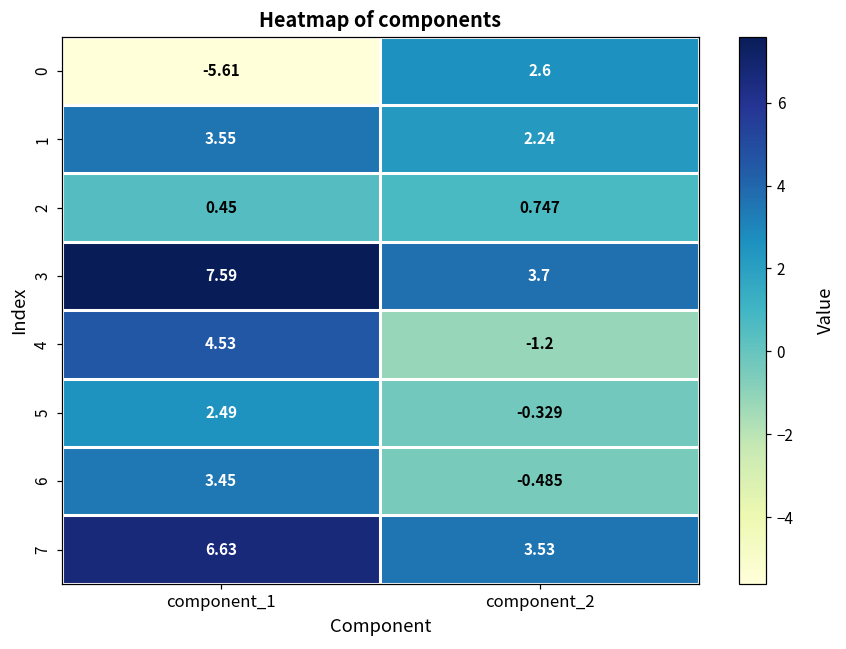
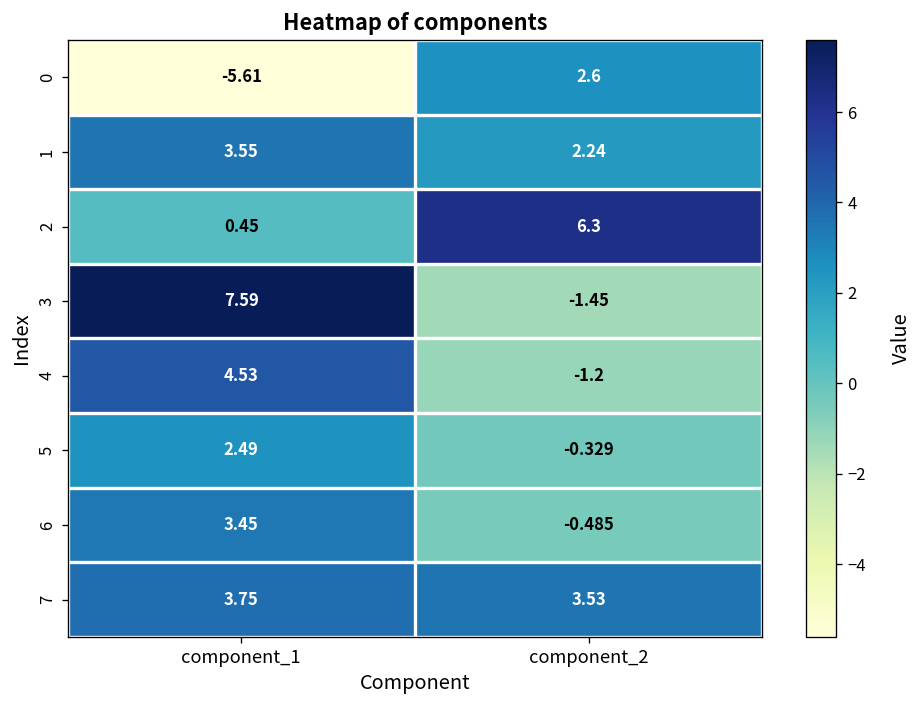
  {
    "0": {
      "component_1": -5.61,
      "component_2": 2.6
    },
    "1": {
      "component_1": 3.55,
      "component_2": 2.24
    },
    "2": {
      "component_1": 0.45,
-     "component_2": 0.747
+     "component_2": 6.3
    },
    "3": {
      "component_1": 7.59,
-     "component_2": 3.7
+     "component_2": -1.45
    },
    "4": {
      "component_1": 4.53,
      "component_2": -1.2
    },
    "5": {
      "component_1": 2.49,
      "component_2": -0.329
    },
    "6": {
      "component_1": 3.45,
      "component_2": -0.485
    },
    "7": {
-     "component_1": 6.63,
+     "component_1": 3.75,
      "component_2": 3.53
    }
  }
